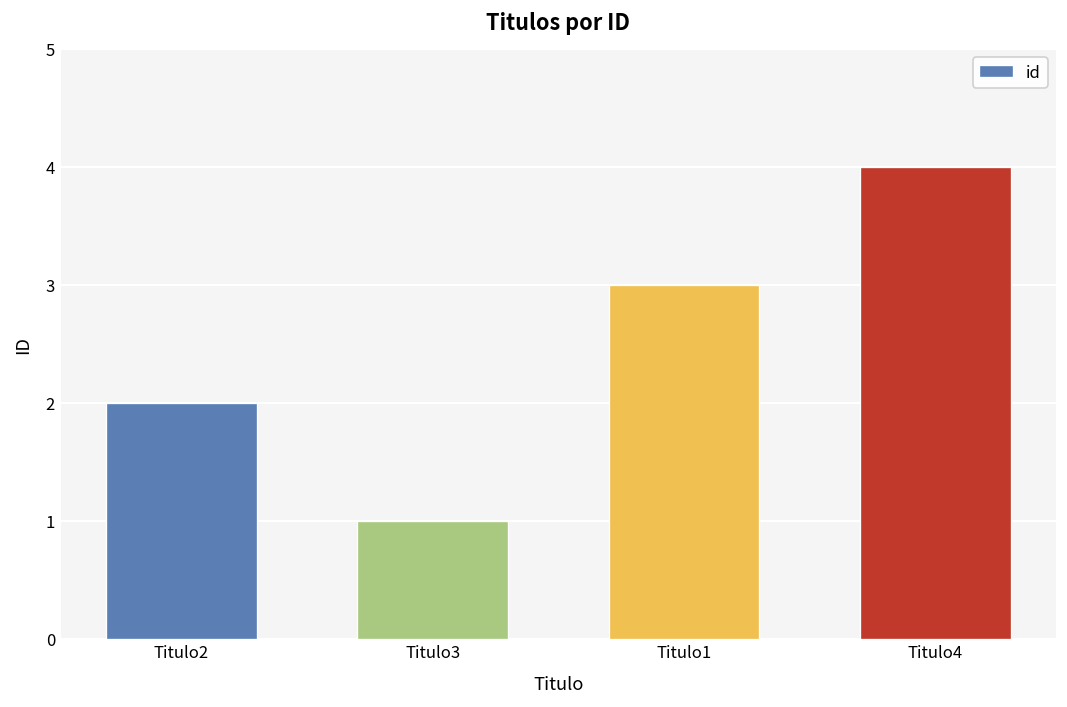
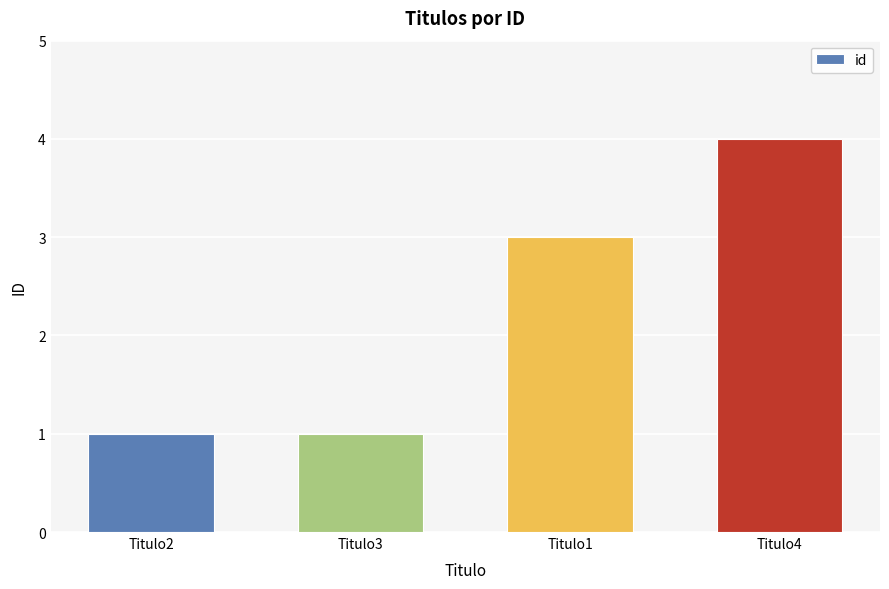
  {
-   "Titulo2": 2,
+   "Titulo2": 1,
    "Titulo3": 1,
    "Titulo1": 3,
    "Titulo4": 4
  }
